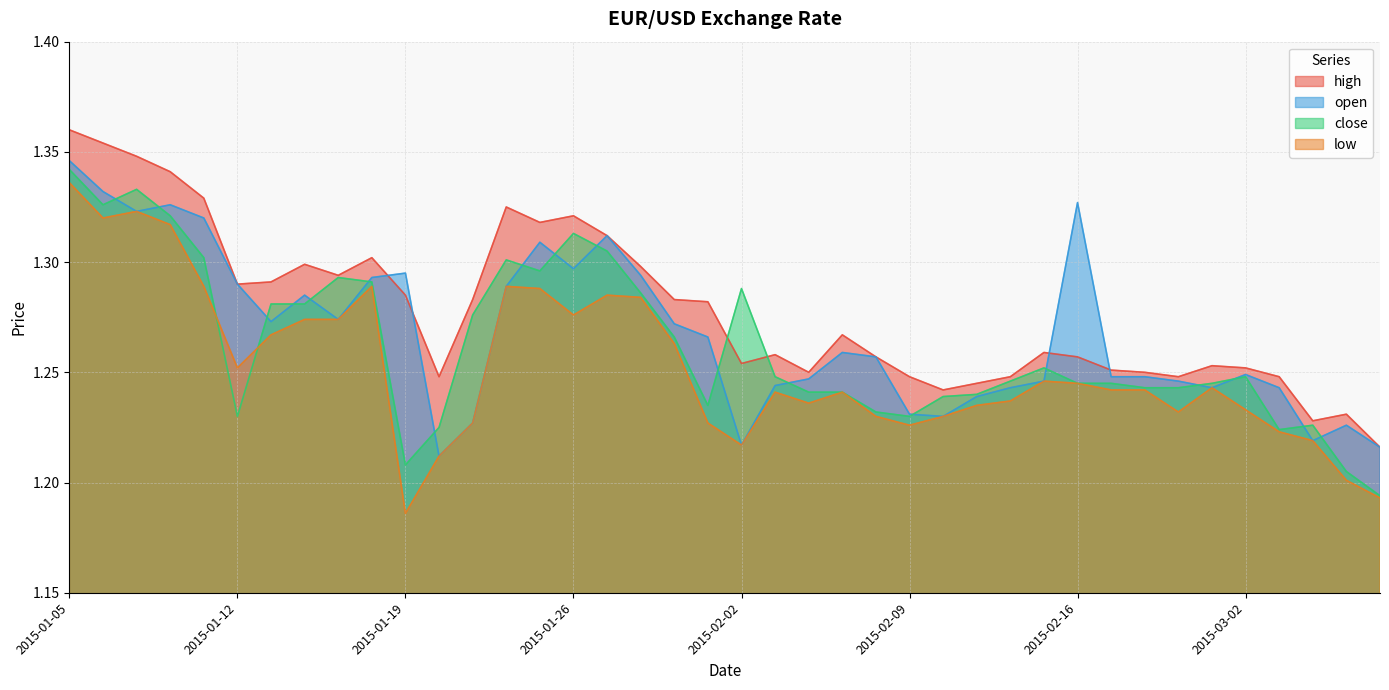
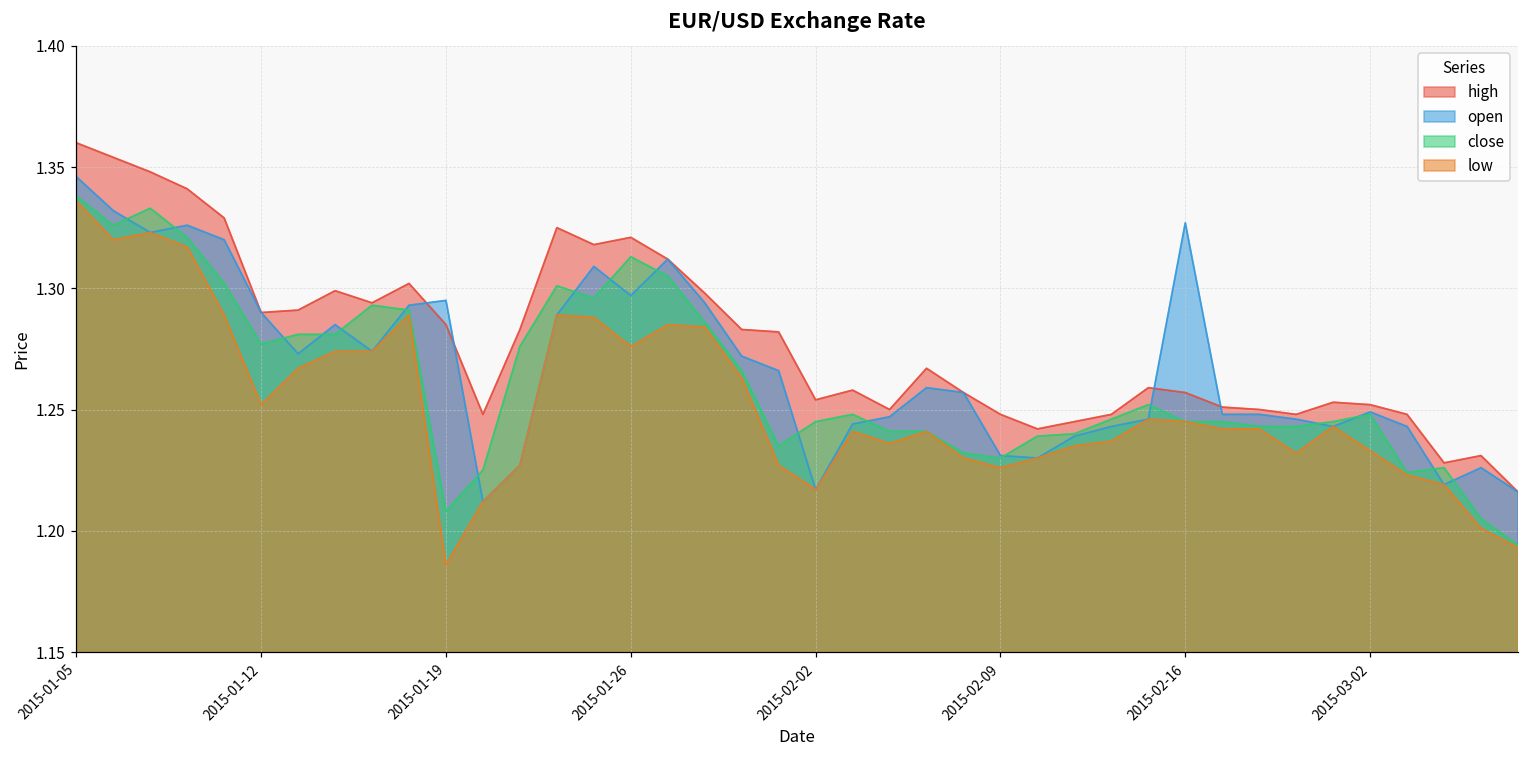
  {
    "open": {
      "2015-01-05": 1.346,
      "2015-01-19": 1.295,
      "2015-01-26": 1.297,
      "2015-02-16": 1.327
    },
    "close": {
-     "2015-01-05": 1.342,
-     "2015-01-12": 1.230,
+     "2015-01-05": 1.338,
+     "2015-01-12": 1.277,
      "2015-01-19": 1.208,
      "2015-01-26": 1.313,
-     "2015-02-02": 1.288
+     "2015-02-02": 1.245
    }
  }
